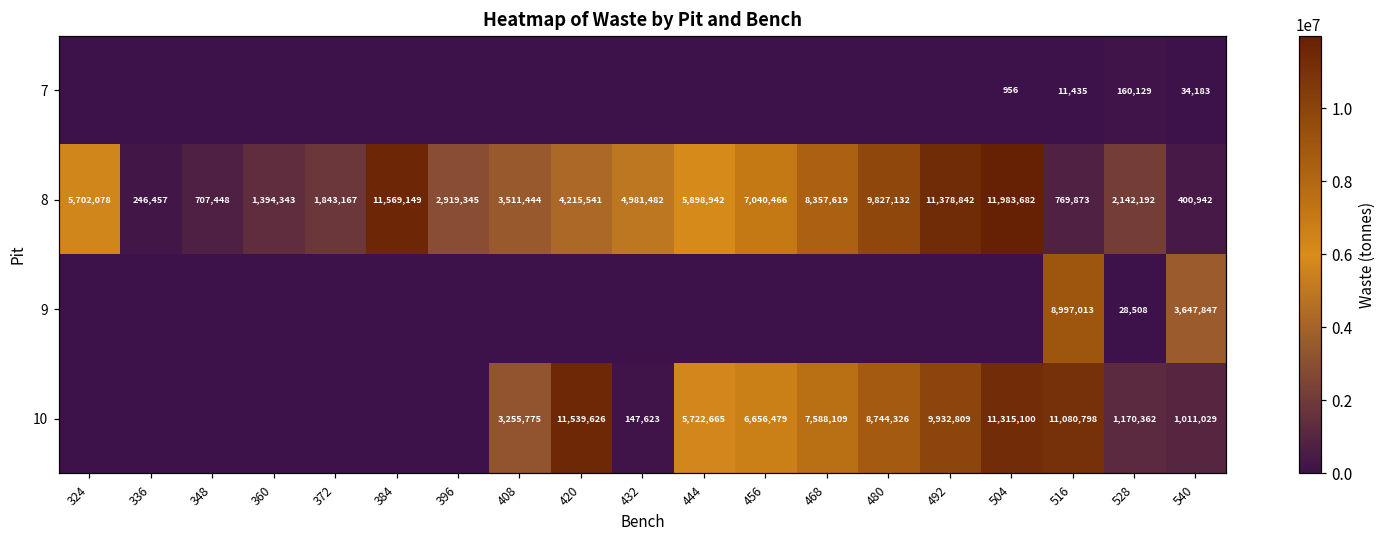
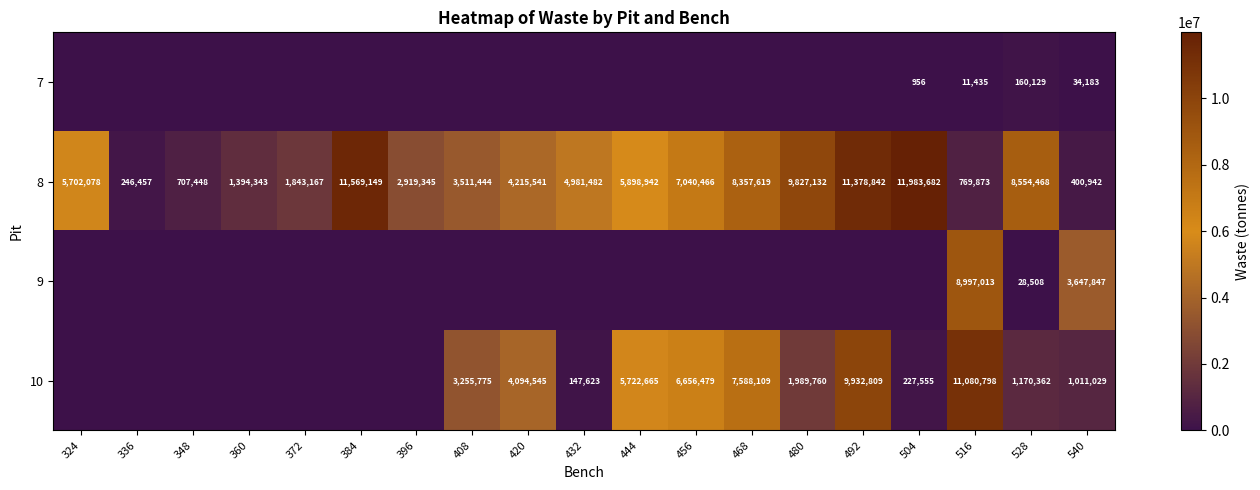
  {
    "7": {
      "504": "956",
      "516": "11,435",
      "528": "160,129",
      "540": "34,183"
    },
    "8": {
      "324": "5,702,078",
      "336": "246,457",
      "348": "707,448",
      "360": "1,394,343",
      "372": "1,843,167",
      "384": "11,569,149",
      "396": "2,919,345",
      "408": "3,511,444",
      "420": "4,215,541",
      "432": "4,981,482",
      "444": "5,898,942",
      "456": "7,040,466",
      "468": "8,357,619",
      "480": "9,827,132",
      "492": "11,378,842",
      "504": "11,983,682",
      "516": "769,873",
-     "528": "2,142,192",
+     "528": "8,554,468",
      "540": "400,942"
    },
    "9": {
      "516": "8,997,013",
      "528": "28,508",
      "540": "3,647,847"
    },
    "10": {
      "408": "3,255,775",
-     "420": "11,539,626",
+     "420": "4,094,545",
      "432": "147,623",
      "444": "5,722,665",
      "456": "6,656,479",
      "468": "7,588,109",
-     "480": "8,744,326",
+     "480": "1,989,760",
      "492": "9,932,809",
-     "504": "11,315,100",
+     "504": "227,555",
      "516": "11,080,798",
      "528": "1,170,362",
      "540": "1,011,029"
    }
  }
